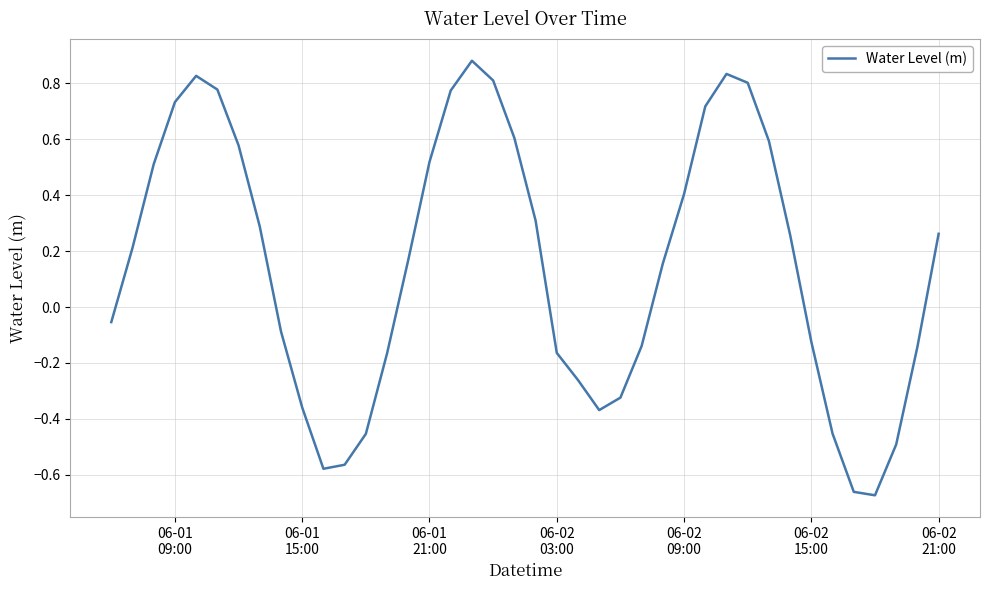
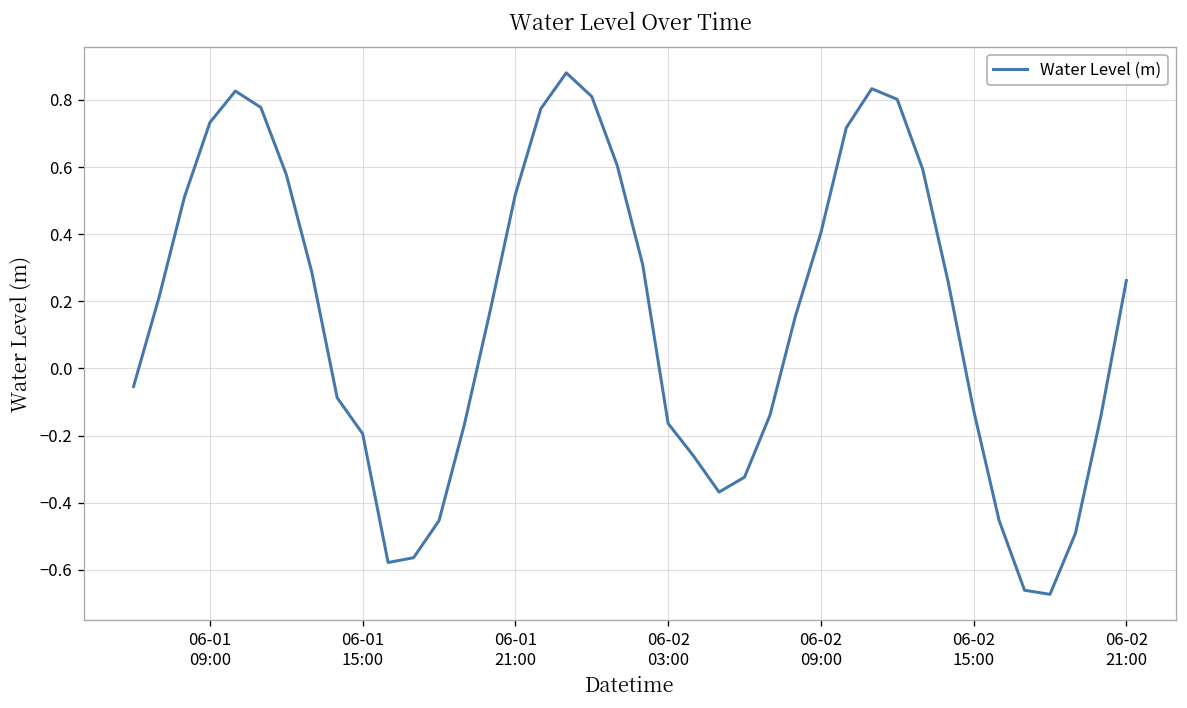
  {
    "06-01 09:00": 0.73,
-   "06-01 15:00": -0.36,
+   "06-01 15:00": -0.19,
    "06-01 21:00": 0.52,
    "06-02 03:00": -0.16,
    "06-02 09:00": 0.40,
    "06-02 15:00": -0.12,
    "06-02 21:00": 0.26
  }
